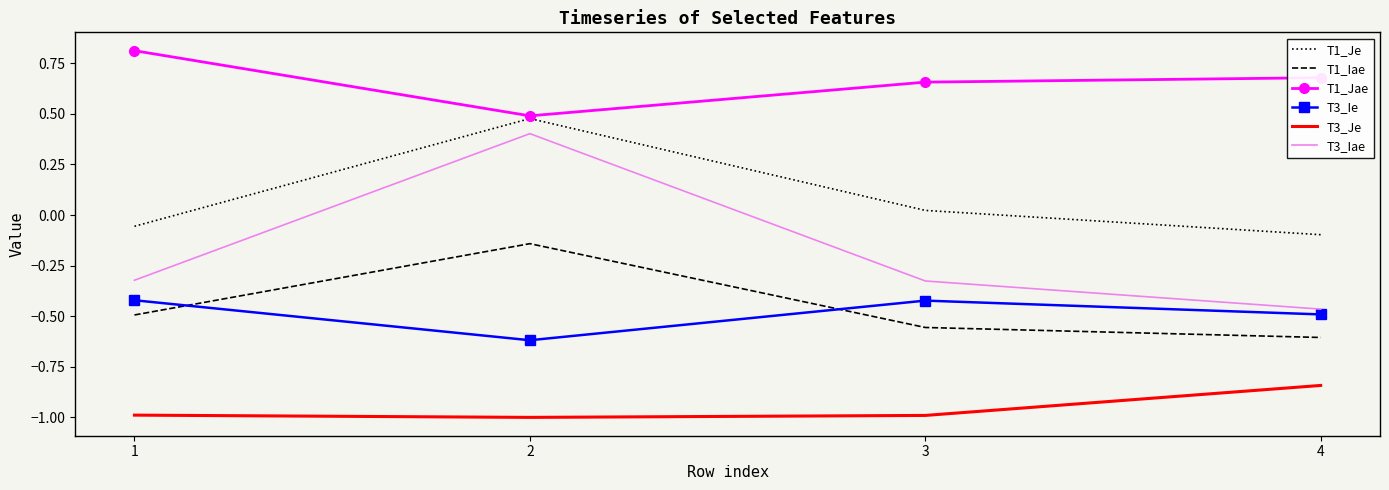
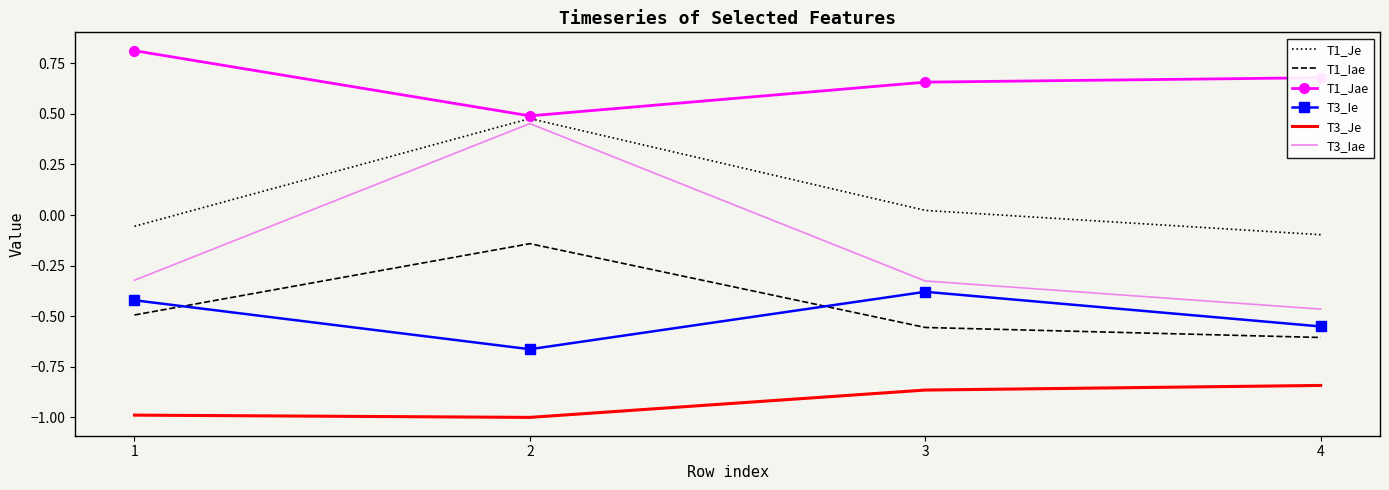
  {
    "T1_Jae": {
      "1": 0.81,
      "2": 0.49,
      "3": 0.66
    },
    "T3_Ie": {
      "1": -0.42,
-     "2": -0.62,
-     "3": -0.42,
-     "4": -0.49
+     "2": -0.66,
+     "3": -0.38,
+     "4": -0.55
    },
    "T3_Je": {
      "1": -0.99,
      "2": -1.00,
-     "3": -0.99,
+     "3": -0.86,
      "4": -0.84
    },
    "T3_Iae": {
      "1": -0.32,
-     "2": 0.40,
+     "2": 0.45,
      "3": -0.33,
      "4": -0.46
    }
  }
